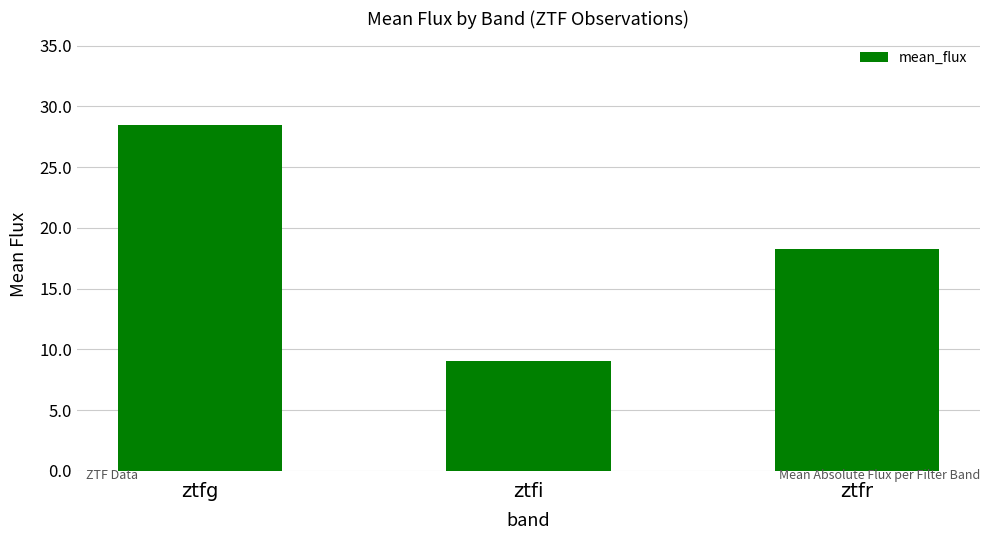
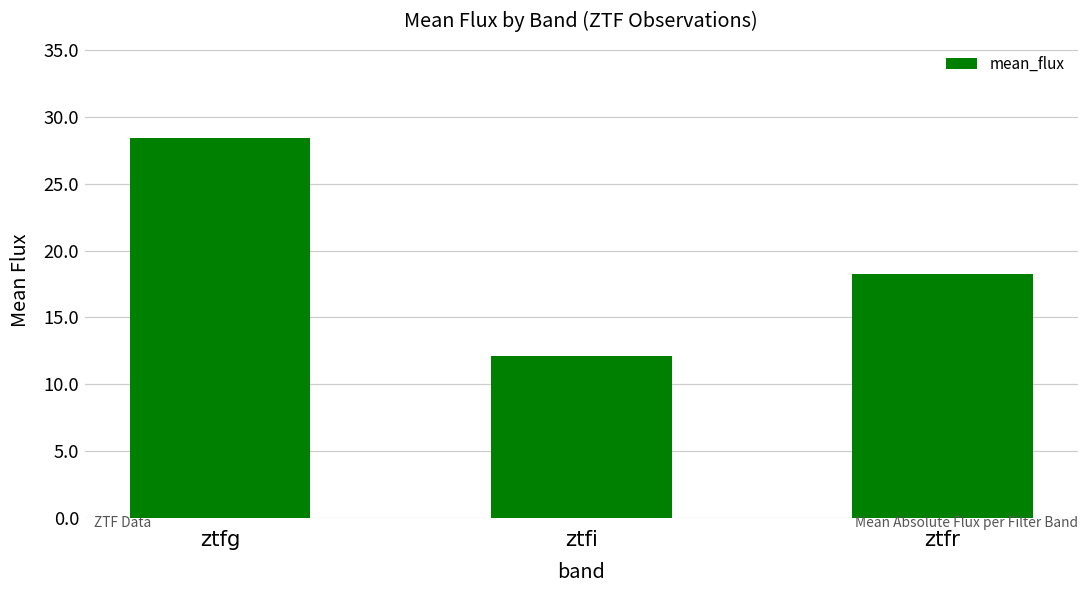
  {
    "ztfg": 28.5,
-   "ztfi": 9.0,
+   "ztfi": 12.1,
    "ztfr": 18.3
  }
